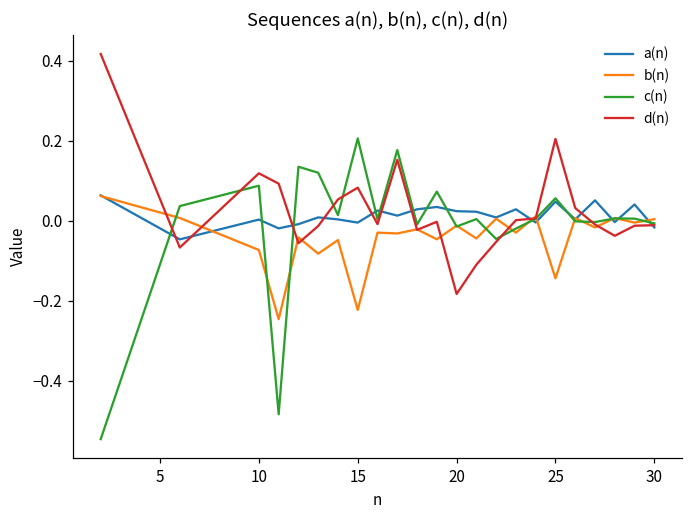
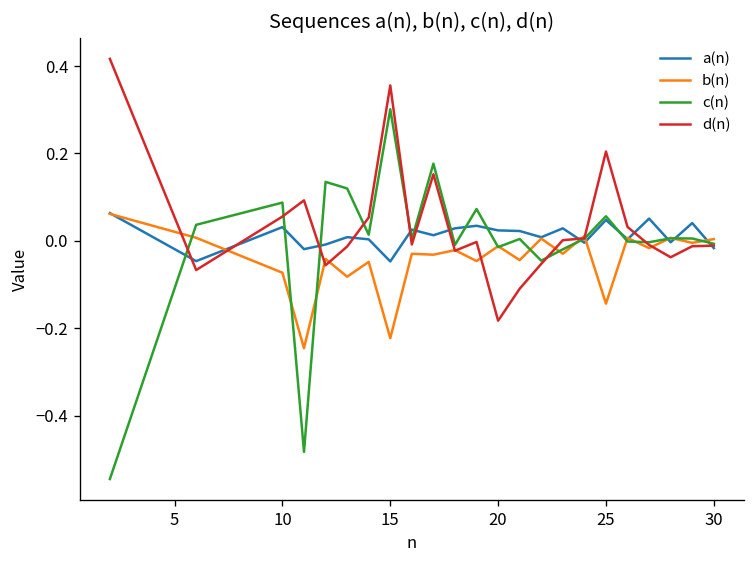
  {
    "a(n)": {
-     "10": 0.00,
-     "15": 0.00,
+     "10": 0.03,
+     "15": -0.05,
      "20": 0.02,
      "25": 0.05
    },
    "b(n)": {
      "10": -0.07,
      "15": -0.22,
      "25": -0.14,
      "30": 0.00
    },
    "c(n)": {
      "10": 0.09,
-     "15": 0.21,
+     "15": 0.30,
      "25": 0.06
    },
    "d(n)": {
-     "10": 0.12,
-     "15": 0.08,
+     "10": 0.06,
+     "15": 0.36,
      "20": -0.18,
      "25": 0.20
    }
  }
